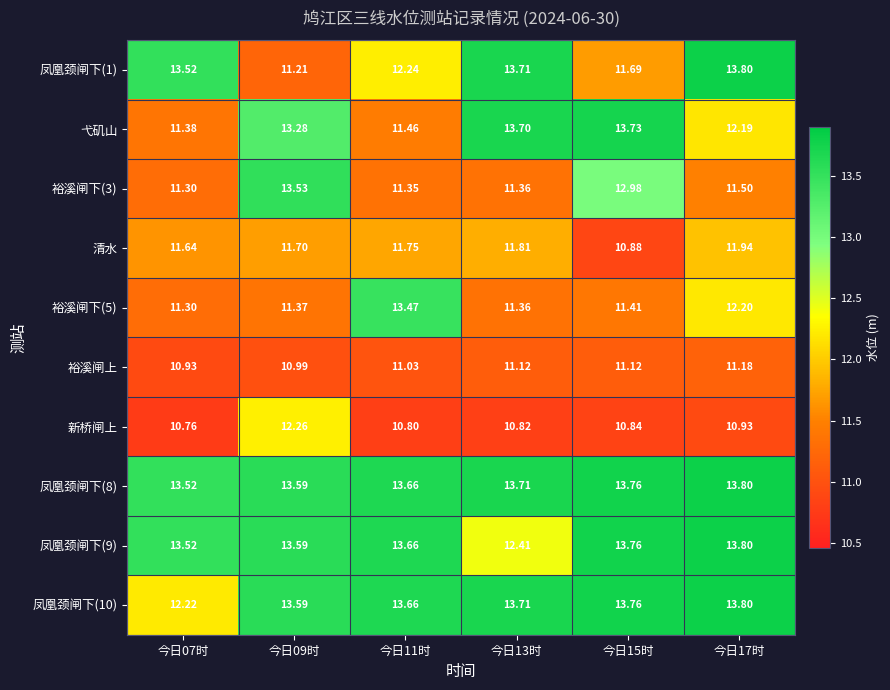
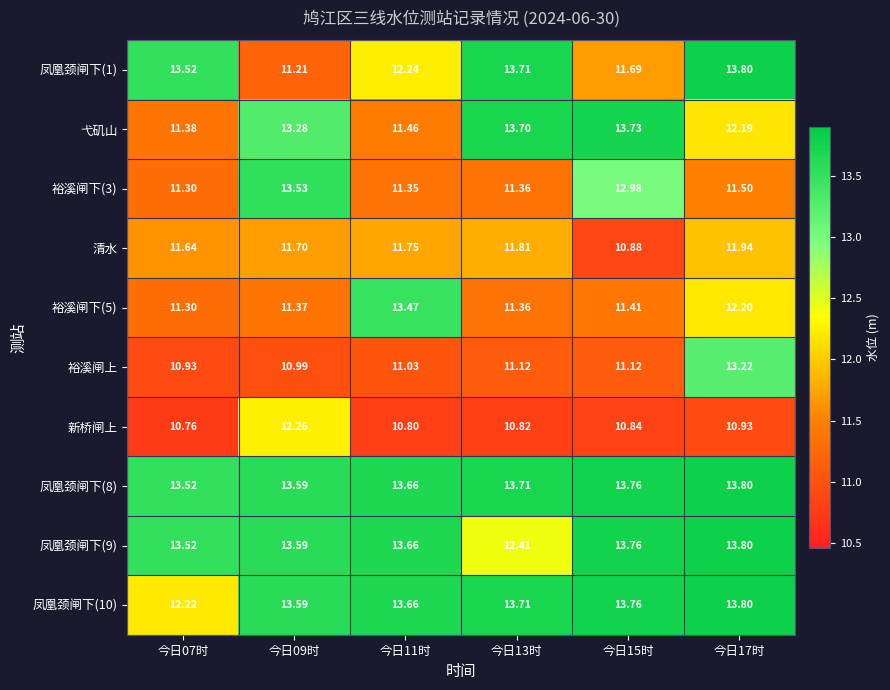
  {
    "凤凰颈闸下(1)": {
      "今日07时": 13.52,
      "今日09时": 11.21,
      "今日11时": 12.24,
      "今日13时": 13.71,
      "今日15时": 11.69,
      "今日17时": 13.80
    },
    "弋矶山": {
      "今日07时": 11.38,
      "今日09时": 13.28,
      "今日11时": 11.46,
      "今日13时": 13.70,
      "今日15时": 13.73,
      "今日17时": 12.19
    },
    "裕溪闸下(3)": {
      "今日07时": 11.30,
      "今日09时": 13.53,
      "今日11时": 11.35,
      "今日13时": 11.36,
      "今日15时": 12.98,
      "今日17时": 11.50
    },
    "清水": {
      "今日07时": 11.64,
      "今日09时": 11.70,
      "今日11时": 11.75,
      "今日13时": 11.81,
      "今日15时": 10.88,
      "今日17时": 11.94
    },
    "裕溪闸下(5)": {
      "今日07时": 11.30,
      "今日09时": 11.37,
      "今日11时": 13.47,
      "今日13时": 11.36,
      "今日15时": 11.41,
      "今日17时": 12.20
    },
    "裕溪闸上": {
      "今日07时": 10.93,
      "今日09时": 10.99,
      "今日11时": 11.03,
      "今日13时": 11.12,
      "今日15时": 11.12,
-     "今日17时": 11.18
+     "今日17时": 13.22
    },
    "新桥闸上": {
      "今日07时": 10.76,
      "今日09时": 12.26,
      "今日11时": 10.80,
      "今日13时": 10.82,
      "今日15时": 10.84,
      "今日17时": 10.93
    },
    "凤凰颈闸下(8)": {
      "今日07时": 13.52,
      "今日09时": 13.59,
      "今日11时": 13.66,
      "今日13时": 13.71,
      "今日15时": 13.76,
      "今日17时": 13.80
    },
    "凤凰颈闸下(9)": {
      "今日07时": 13.52,
      "今日09时": 13.59,
      "今日11时": 13.66,
      "今日13时": 12.41,
      "今日15时": 13.76,
      "今日17时": 13.80
    },
    "凤凰颈闸下(10)": {
      "今日07时": 12.22,
      "今日09时": 13.59,
      "今日11时": 13.66,
      "今日13时": 13.71,
      "今日15时": 13.76,
      "今日17时": 13.80
    }
  }
